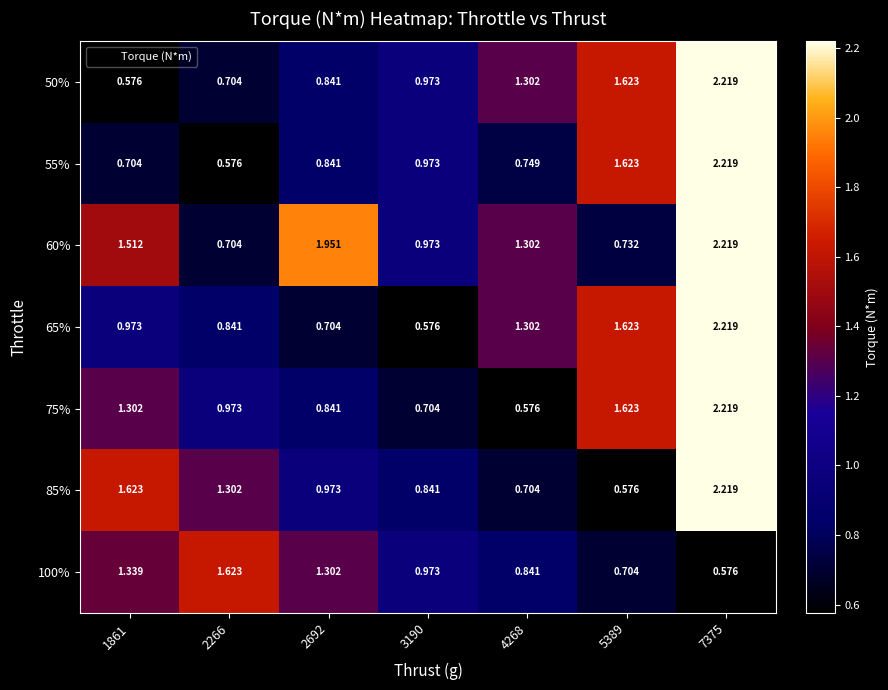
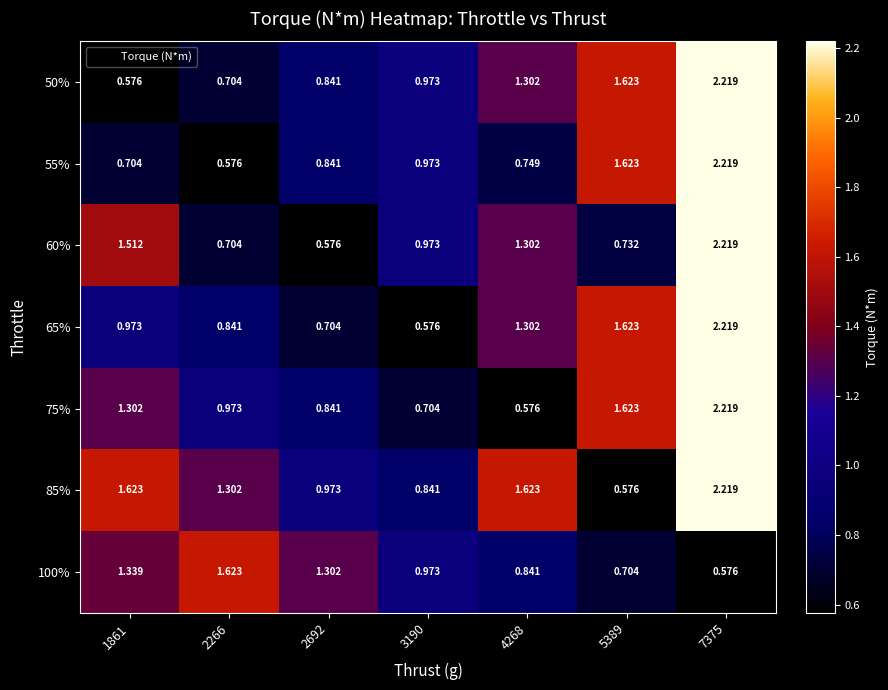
  {
    "50%": {
      "1861": 0.576,
      "2266": 0.704,
      "2692": 0.841,
      "3190": 0.973,
      "4268": 1.302,
      "5389": 1.623,
      "7375": 2.219
    },
    "55%": {
      "1861": 0.704,
      "2266": 0.576,
      "2692": 0.841,
      "3190": 0.973,
      "4268": 0.749,
      "5389": 1.623,
      "7375": 2.219
    },
    "60%": {
      "1861": 1.512,
      "2266": 0.704,
-     "2692": 1.951,
+     "2692": 0.576,
      "3190": 0.973,
      "4268": 1.302,
      "5389": 0.732,
      "7375": 2.219
    },
    "65%": {
      "1861": 0.973,
      "2266": 0.841,
      "2692": 0.704,
      "3190": 0.576,
      "4268": 1.302,
      "5389": 1.623,
      "7375": 2.219
    },
    "75%": {
      "1861": 1.302,
      "2266": 0.973,
      "2692": 0.841,
      "3190": 0.704,
      "4268": 0.576,
      "5389": 1.623,
      "7375": 2.219
    },
    "85%": {
      "1861": 1.623,
      "2266": 1.302,
      "2692": 0.973,
      "3190": 0.841,
-     "4268": 0.704,
+     "4268": 1.623,
      "5389": 0.576,
      "7375": 2.219
    },
    "100%": {
      "1861": 1.339,
      "2266": 1.623,
      "2692": 1.302,
      "3190": 0.973,
      "4268": 0.841,
      "5389": 0.704,
      "7375": 0.576
    }
  }
